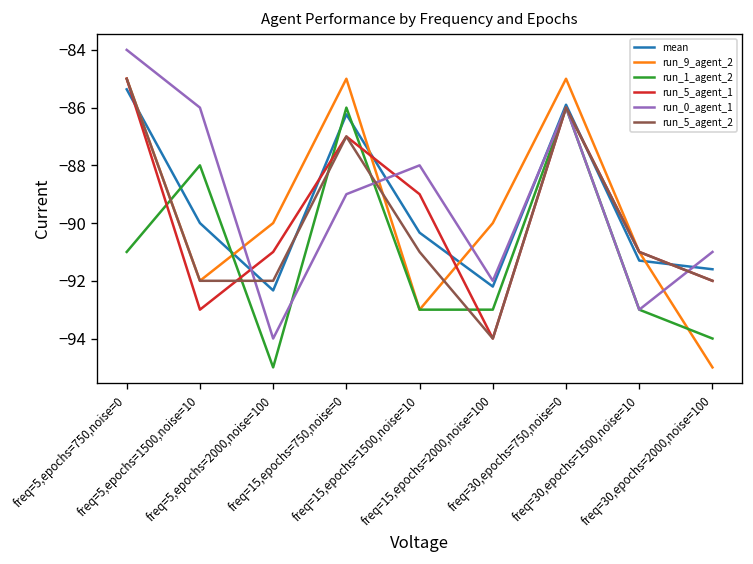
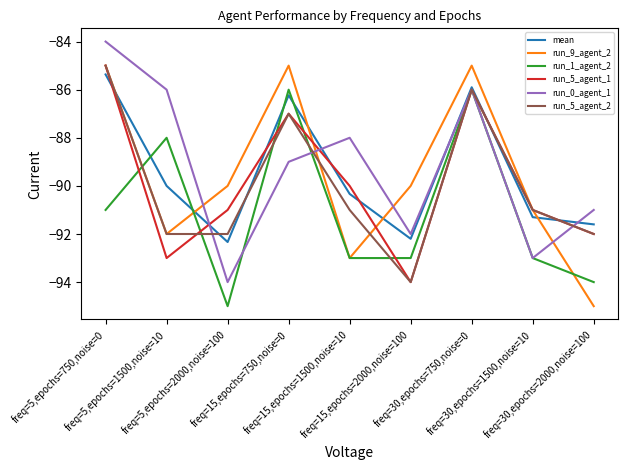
  {
    "mean": {
      "freq=5,epochs=750,noise=0": -85.4,
      "freq=5,epochs=1500,noise=10": -90,
      "freq=5,epochs=2000,noise=100": -92.3,
      "freq=15,epochs=750,noise=0": -86.2,
      "freq=15,epochs=1500,noise=10": -90.3,
      "freq=15,epochs=2000,noise=100": -92.2,
      "freq=30,epochs=1500,noise=10": -91.3,
      "freq=30,epochs=2000,noise=100": -91.6
    },
    "run_9_agent_2": {
      "freq=5,epochs=2000,noise=100": -90,
      "freq=15,epochs=750,noise=0": -85,
      "freq=15,epochs=2000,noise=100": -90,
      "freq=30,epochs=750,noise=0": -85,
      "freq=30,epochs=2000,noise=100": -95
    },
    "run_1_agent_2": {
      "freq=5,epochs=750,noise=0": -91,
      "freq=5,epochs=1500,noise=10": -88,
      "freq=5,epochs=2000,noise=100": -95,
      "freq=15,epochs=750,noise=0": -86,
      "freq=15,epochs=2000,noise=100": -93,
      "freq=30,epochs=2000,noise=100": -94
    },
    "run_5_agent_1": {
      "freq=5,epochs=1500,noise=10": -93,
      "freq=5,epochs=2000,noise=100": -91,
-     "freq=15,epochs=1500,noise=10": -89
+     "freq=15,epochs=1500,noise=10": -90
    },
    "run_0_agent_1": {
      "freq=5,epochs=750,noise=0": -84,
      "freq=5,epochs=1500,noise=10": -86,
      "freq=5,epochs=2000,noise=100": -94,
      "freq=15,epochs=750,noise=0": -89,
      "freq=15,epochs=1500,noise=10": -88,
      "freq=15,epochs=2000,noise=100": -92,
      "freq=30,epochs=2000,noise=100": -91
    },
    "run_5_agent_2": {
      "freq=5,epochs=2000,noise=100": -92,
      "freq=15,epochs=1500,noise=10": -91
    }
  }
